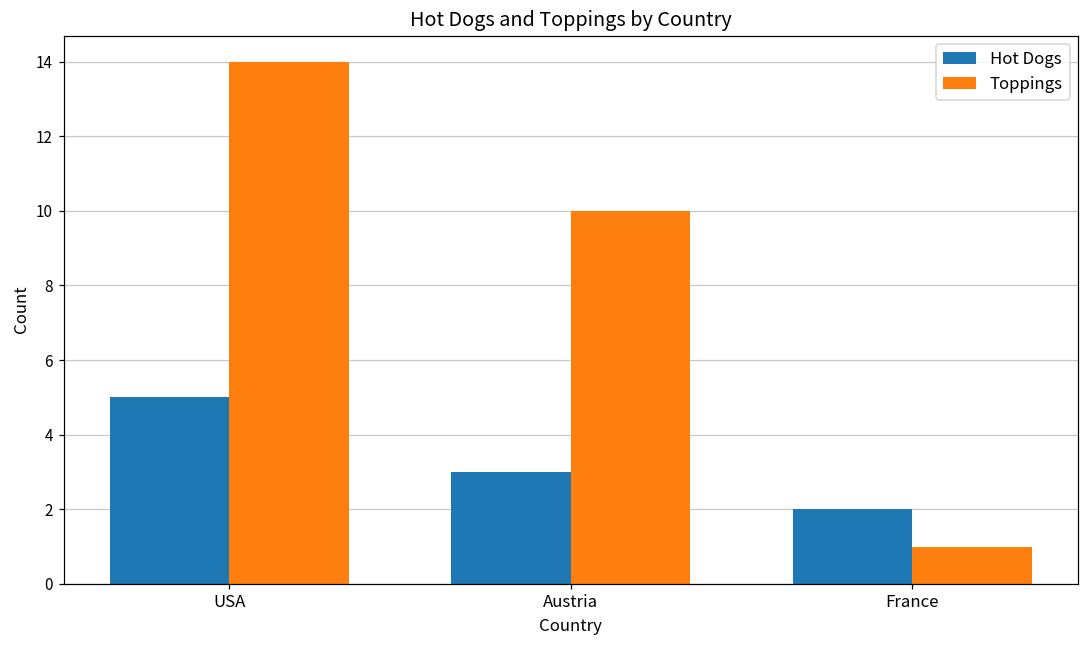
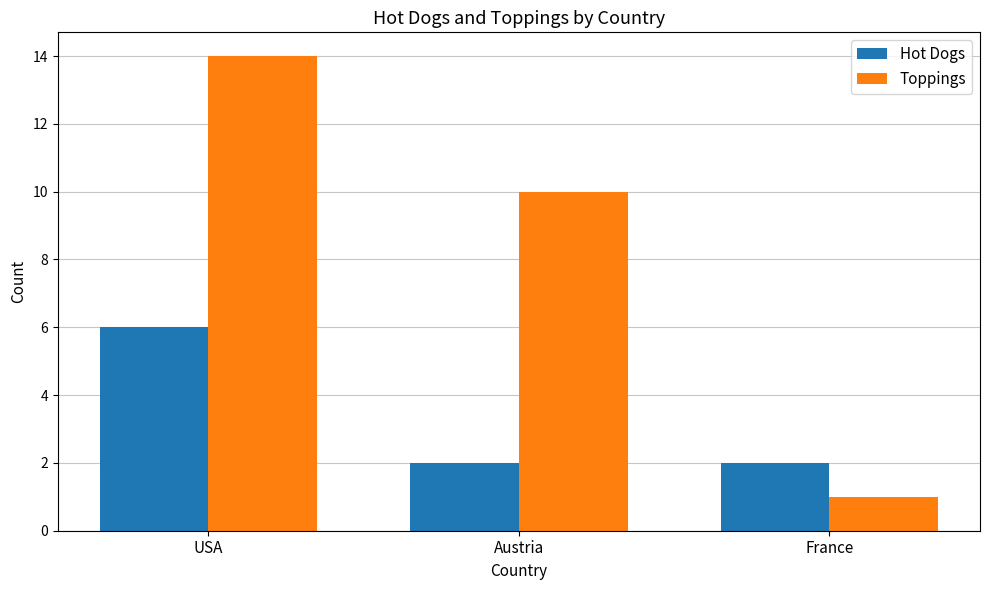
  {
    "Hot Dogs": {
-     "USA": 5,
-     "Austria": 3,
+     "USA": 6,
+     "Austria": 2,
      "France": 2
    },
    "Toppings": {
      "USA": 14,
      "Austria": 10,
      "France": 1
    }
  }
